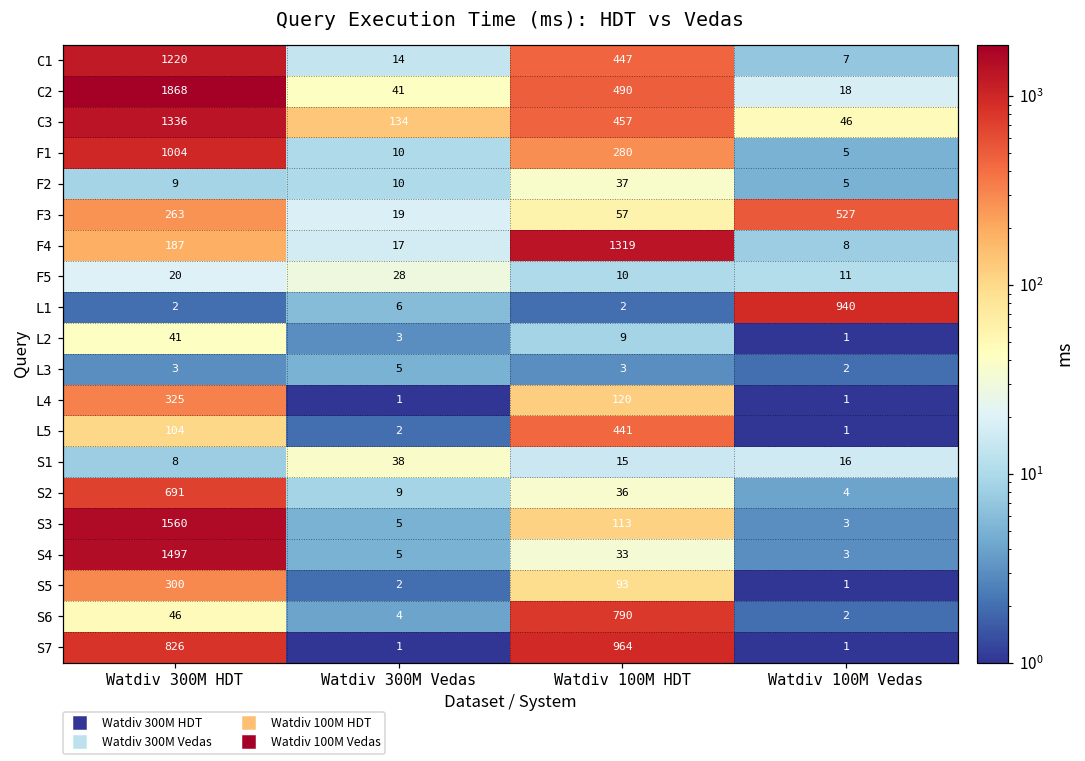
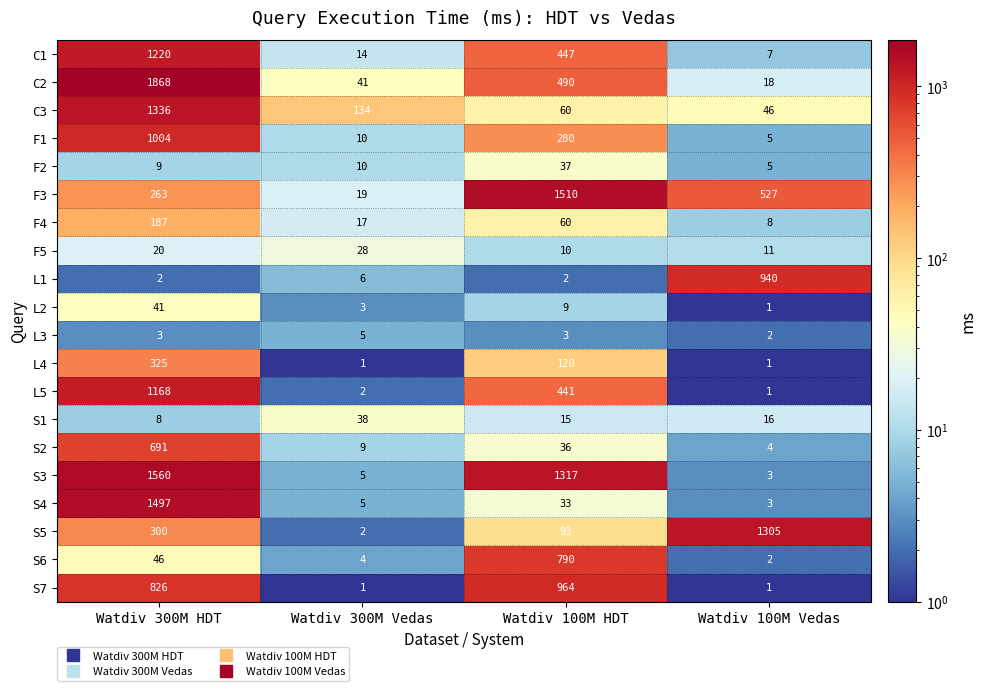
  {
    "C1": {
      "Watdiv 300M HDT": 1220,
      "Watdiv 300M Vedas": 14,
      "Watdiv 100M HDT": 447,
      "Watdiv 100M Vedas": 7
    },
    "C2": {
      "Watdiv 300M HDT": 1868,
      "Watdiv 300M Vedas": 41,
      "Watdiv 100M HDT": 490,
      "Watdiv 100M Vedas": 18
    },
    "C3": {
      "Watdiv 300M HDT": 1336,
      "Watdiv 300M Vedas": 134,
-     "Watdiv 100M HDT": 457,
+     "Watdiv 100M HDT": 60,
      "Watdiv 100M Vedas": 46
    },
    "F1": {
      "Watdiv 300M HDT": 1004,
      "Watdiv 300M Vedas": 10,
      "Watdiv 100M HDT": 280,
      "Watdiv 100M Vedas": 5
    },
    "F2": {
      "Watdiv 300M HDT": 9,
      "Watdiv 300M Vedas": 10,
      "Watdiv 100M HDT": 37,
      "Watdiv 100M Vedas": 5
    },
    "F3": {
      "Watdiv 300M HDT": 263,
      "Watdiv 300M Vedas": 19,
-     "Watdiv 100M HDT": 57,
+     "Watdiv 100M HDT": 1510,
      "Watdiv 100M Vedas": 527
    },
    "F4": {
      "Watdiv 300M HDT": 187,
      "Watdiv 300M Vedas": 17,
-     "Watdiv 100M HDT": 1319,
+     "Watdiv 100M HDT": 60,
      "Watdiv 100M Vedas": 8
    },
    "F5": {
      "Watdiv 300M HDT": 20,
      "Watdiv 300M Vedas": 28,
      "Watdiv 100M HDT": 10,
      "Watdiv 100M Vedas": 11
    },
    "L1": {
      "Watdiv 300M HDT": 2,
      "Watdiv 300M Vedas": 6,
      "Watdiv 100M HDT": 2,
      "Watdiv 100M Vedas": 940
    },
    "L2": {
      "Watdiv 300M HDT": 41,
      "Watdiv 300M Vedas": 3,
      "Watdiv 100M HDT": 9,
      "Watdiv 100M Vedas": 1
    },
    "L3": {
      "Watdiv 300M HDT": 3,
      "Watdiv 300M Vedas": 5,
      "Watdiv 100M HDT": 3,
      "Watdiv 100M Vedas": 2
    },
    "L4": {
      "Watdiv 300M HDT": 325,
      "Watdiv 300M Vedas": 1,
      "Watdiv 100M HDT": 120,
      "Watdiv 100M Vedas": 1
    },
    "L5": {
-     "Watdiv 300M HDT": 104,
+     "Watdiv 300M HDT": 1168,
      "Watdiv 300M Vedas": 2,
      "Watdiv 100M HDT": 441,
      "Watdiv 100M Vedas": 1
    },
    "S1": {
      "Watdiv 300M HDT": 8,
      "Watdiv 300M Vedas": 38,
      "Watdiv 100M HDT": 15,
      "Watdiv 100M Vedas": 16
    },
    "S2": {
      "Watdiv 300M HDT": 691,
      "Watdiv 300M Vedas": 9,
      "Watdiv 100M HDT": 36,
      "Watdiv 100M Vedas": 4
    },
    "S3": {
      "Watdiv 300M HDT": 1560,
      "Watdiv 300M Vedas": 5,
-     "Watdiv 100M HDT": 113,
+     "Watdiv 100M HDT": 1317,
      "Watdiv 100M Vedas": 3
    },
    "S4": {
      "Watdiv 300M HDT": 1497,
      "Watdiv 300M Vedas": 5,
      "Watdiv 100M HDT": 33,
      "Watdiv 100M Vedas": 3
    },
    "S5": {
      "Watdiv 300M HDT": 300,
      "Watdiv 300M Vedas": 2,
      "Watdiv 100M HDT": 93,
-     "Watdiv 100M Vedas": 1
+     "Watdiv 100M Vedas": 1305
    },
    "S6": {
      "Watdiv 300M HDT": 46,
      "Watdiv 300M Vedas": 4,
      "Watdiv 100M HDT": 790,
      "Watdiv 100M Vedas": 2
    },
    "S7": {
      "Watdiv 300M HDT": 826,
      "Watdiv 300M Vedas": 1,
      "Watdiv 100M HDT": 964,
      "Watdiv 100M Vedas": 1
    }
  }
